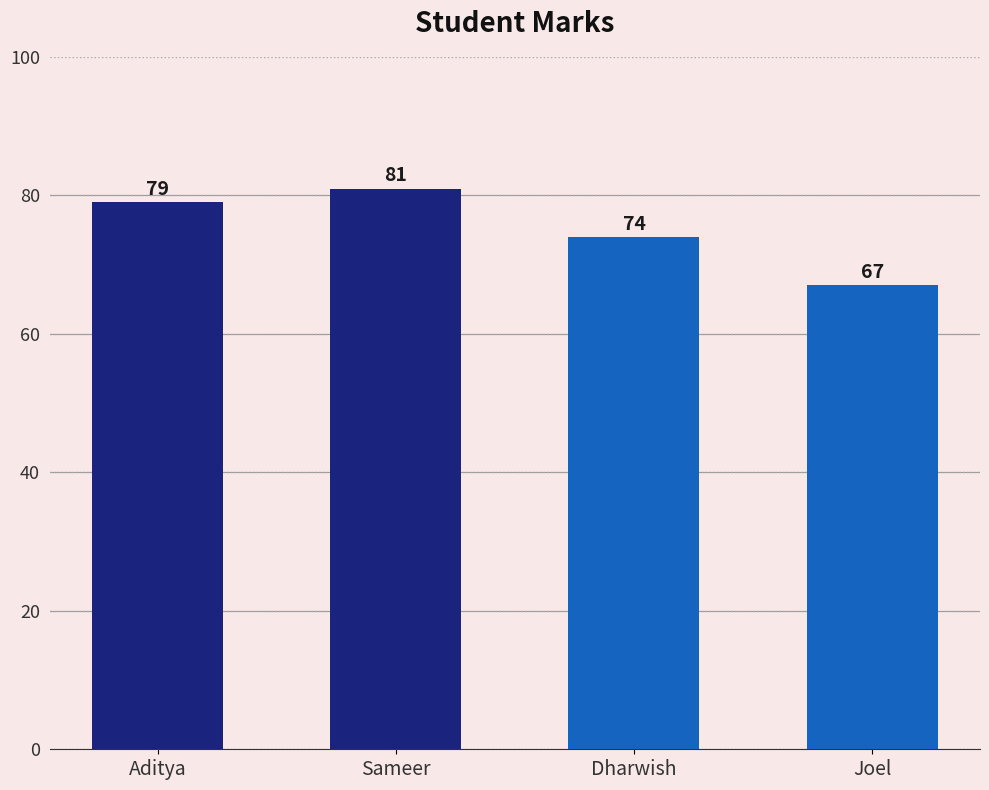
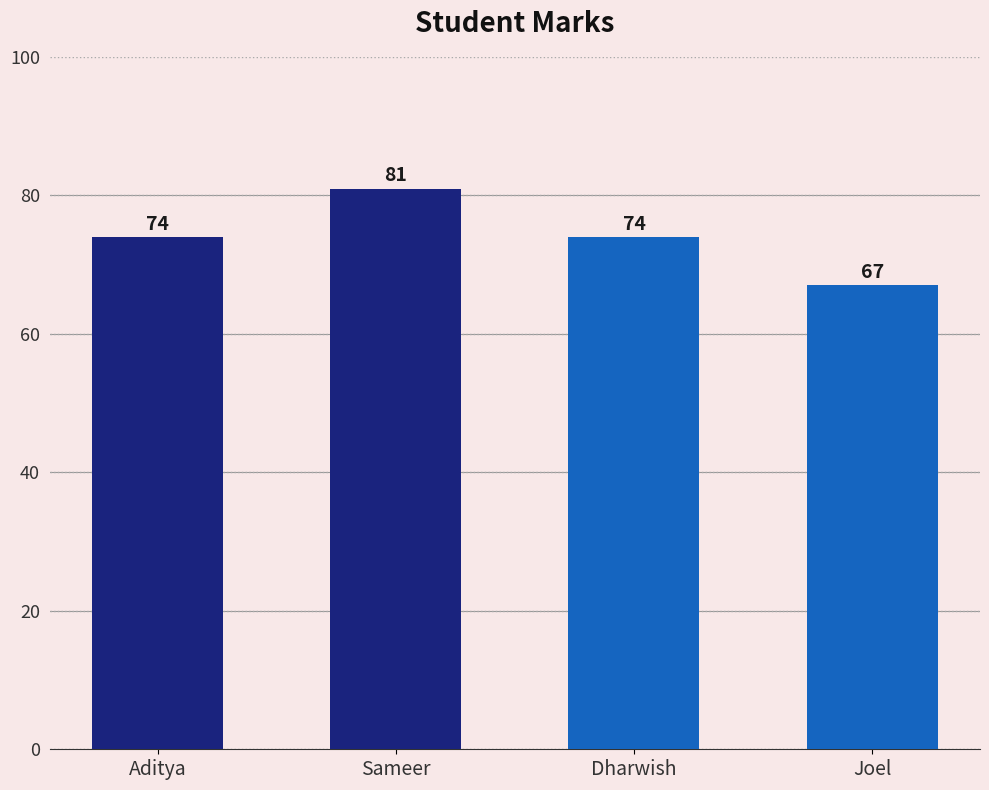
  {
-   "Aditya": 79,
+   "Aditya": 74,
    "Sameer": 81,
    "Dharwish": 74,
    "Joel": 67
  }
